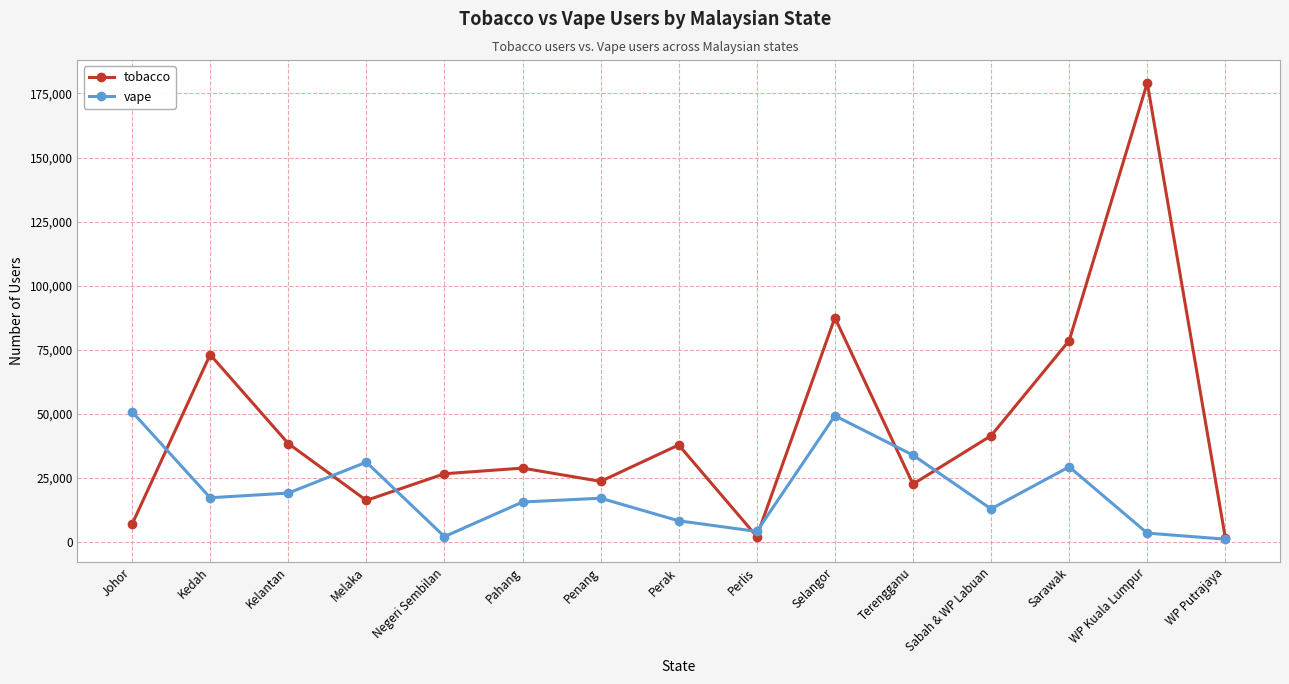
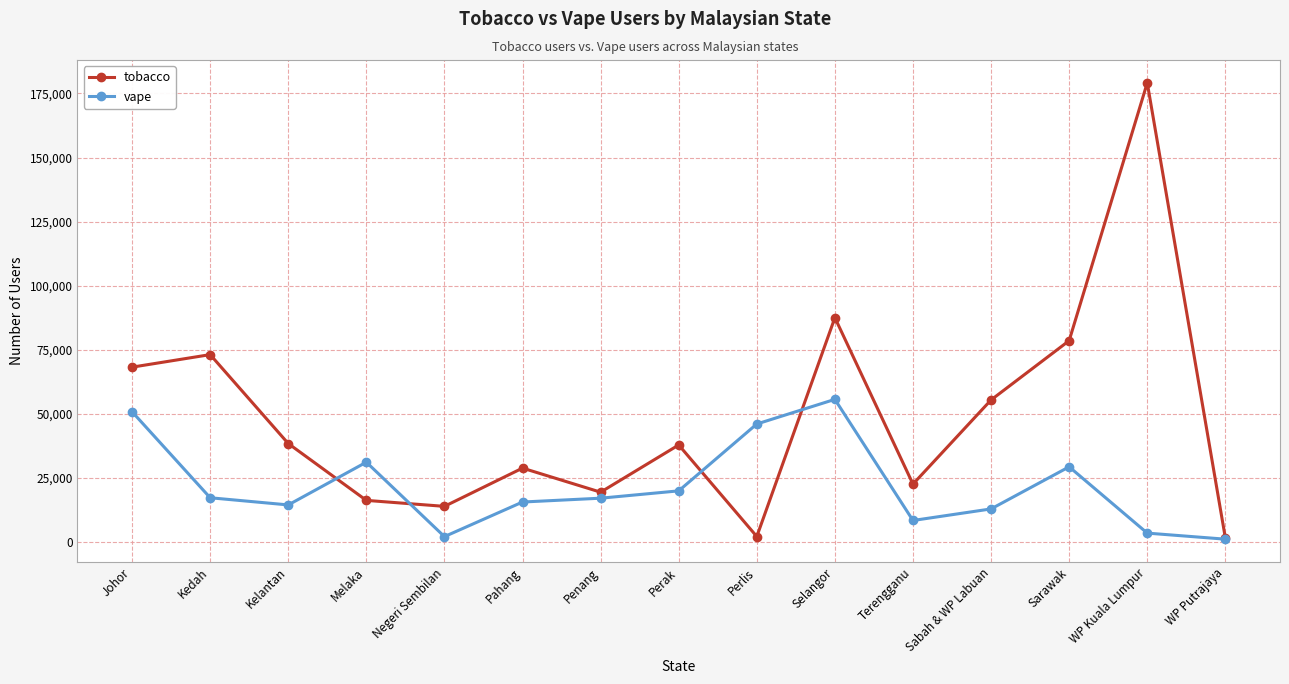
  {
    "tobacco": {
-     "Johor": "7,000",
+     "Johor": "68,000",
      "Kedah": "73,000",
      "Kelantan": "38,000",
      "Melaka": "16,000",
-     "Negeri Sembilan": "27,000",
+     "Negeri Sembilan": "14,000",
      "Pahang": "29,000",
-     "Penang": "24,000",
+     "Penang": "19,000",
      "Perak": "38,000",
      "Perlis": "2,000",
      "Selangor": "87,000",
      "Terengganu": "22,000",
-     "Sabah & WP Labuan": "41,000",
+     "Sabah & WP Labuan": "55,000",
      "Sarawak": "78,000",
      "WP Kuala Lumpur": "179,000"
    },
    "vape": {
      "Johor": "51,000",
      "Kedah": "17,000",
-     "Kelantan": "19,000",
+     "Kelantan": "14,000",
      "Melaka": "31,000",
      "Negeri Sembilan": "2,000",
      "Pahang": "15,000",
      "Penang": "17,000",
-     "Perak": "8,000",
-     "Perlis": "4,000",
-     "Selangor": "49,000",
-     "Terengganu": "34,000",
+     "Perak": "20,000",
+     "Perlis": "46,000",
+     "Selangor": "56,000",
+     "Terengganu": "8,000",
      "Sabah & WP Labuan": "13,000",
      "Sarawak": "29,000",
      "WP Kuala Lumpur": "3,000"
    }
  }
